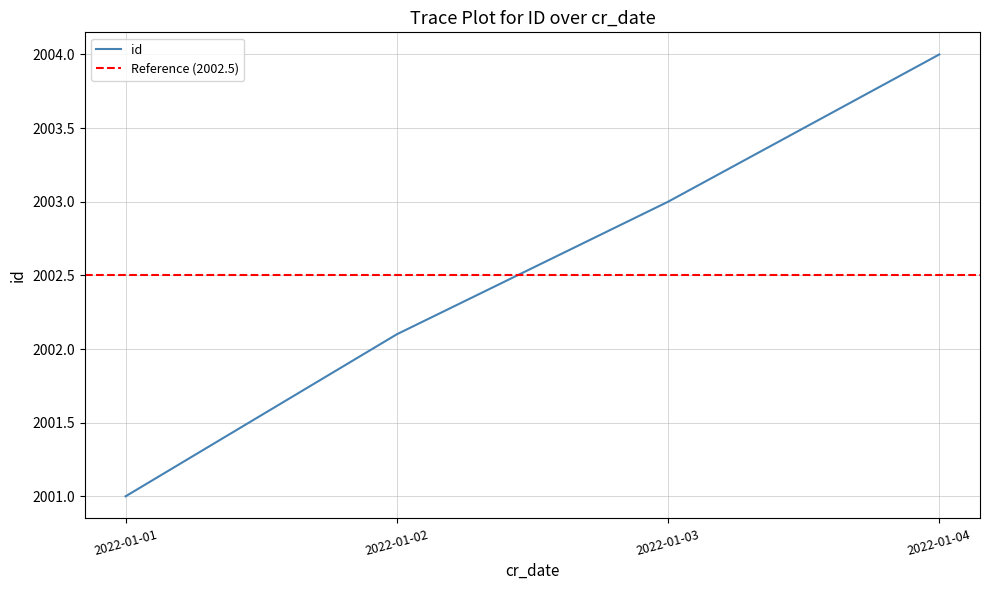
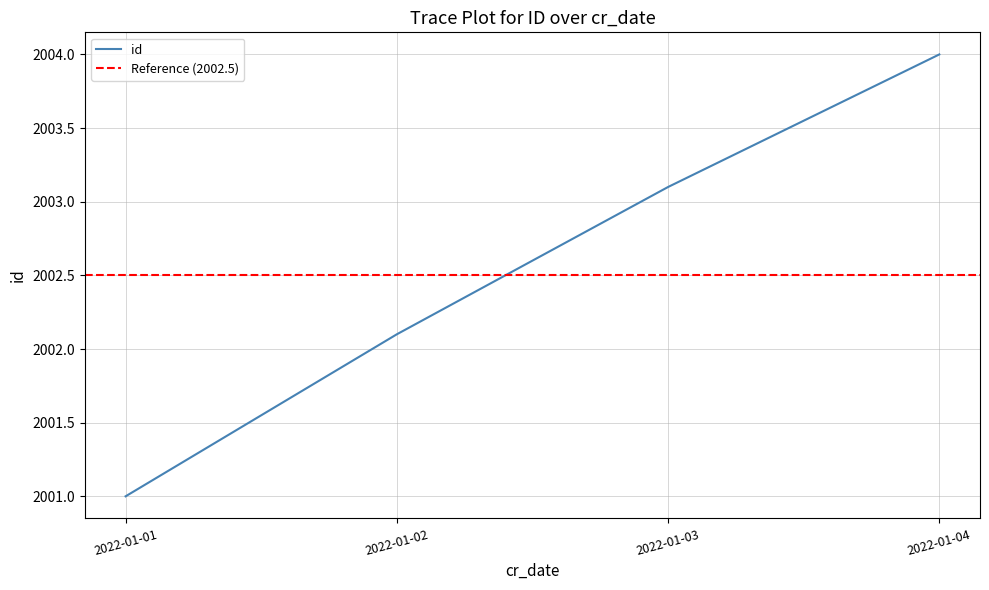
  {
    "2022-01-01": 2001.0,
    "2022-01-02": 2002.1,
-   "2022-01-03": 2003.0,
+   "2022-01-03": 2003.1,
    "2022-01-04": 2004.0
  }
